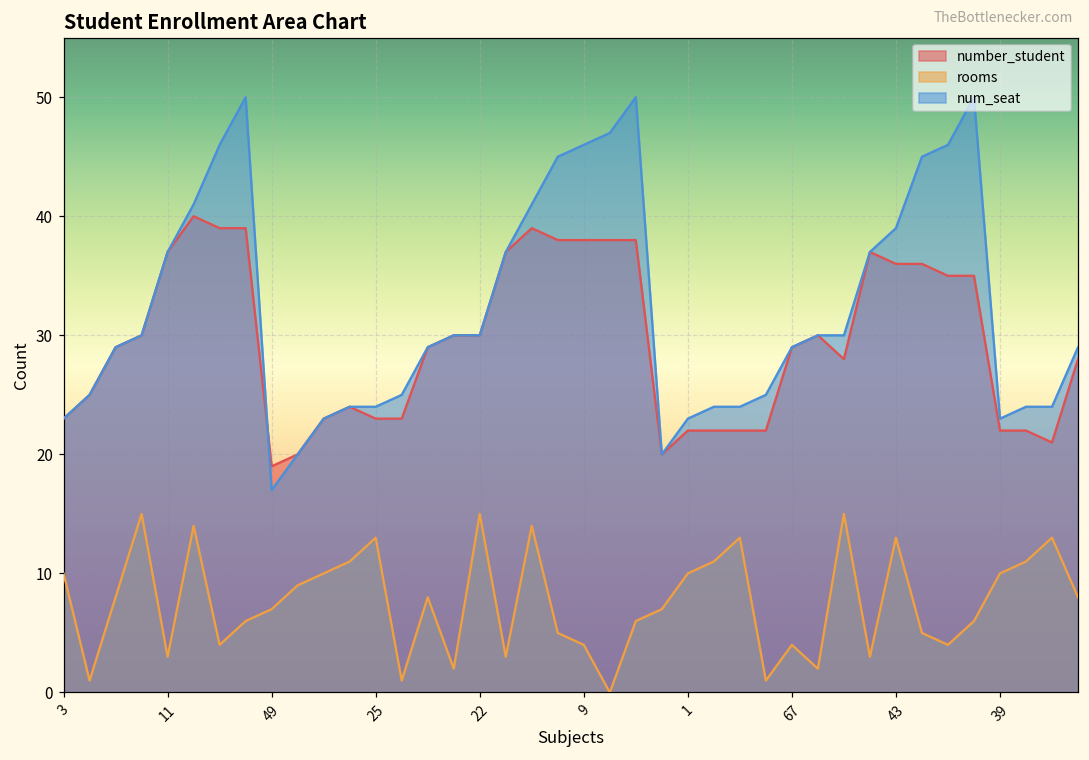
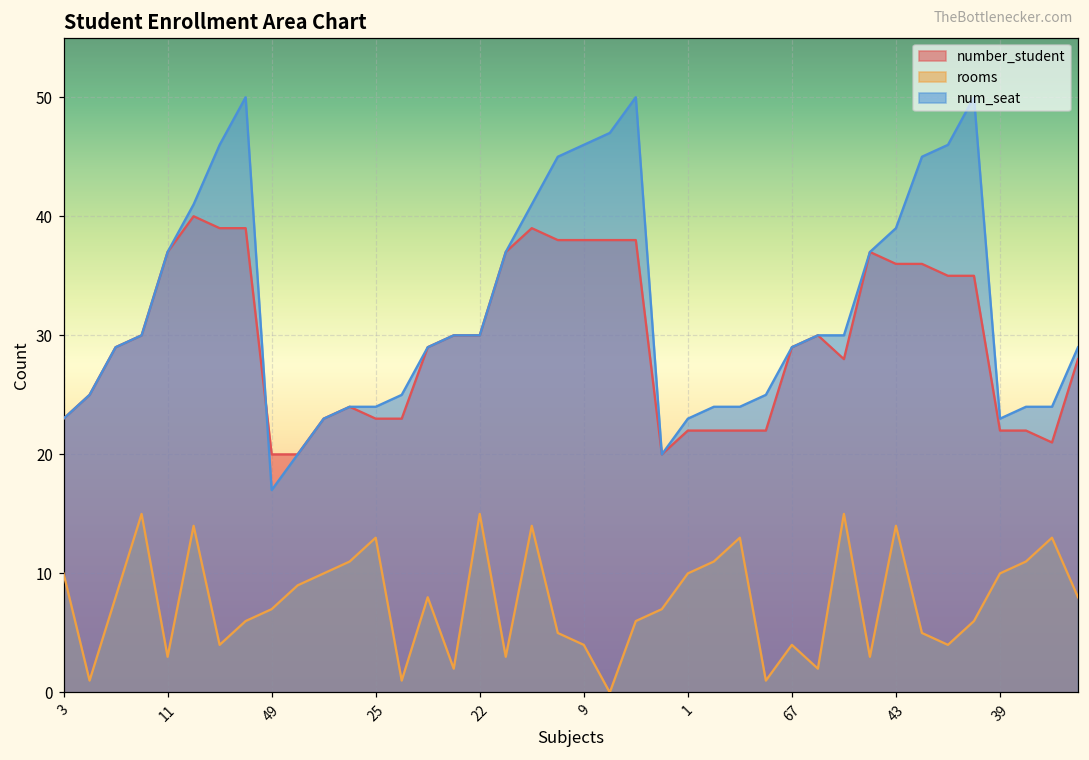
  {
    "number_student": {
-     "49": 19,
+     "49": 20,
      "43": 36
    },
    "rooms": {
      "49": 7,
      "67": 4,
-     "43": 13
+     "43": 14
    },
    "num_seat": {
      "49": 17,
      "43": 39
    }
  }
